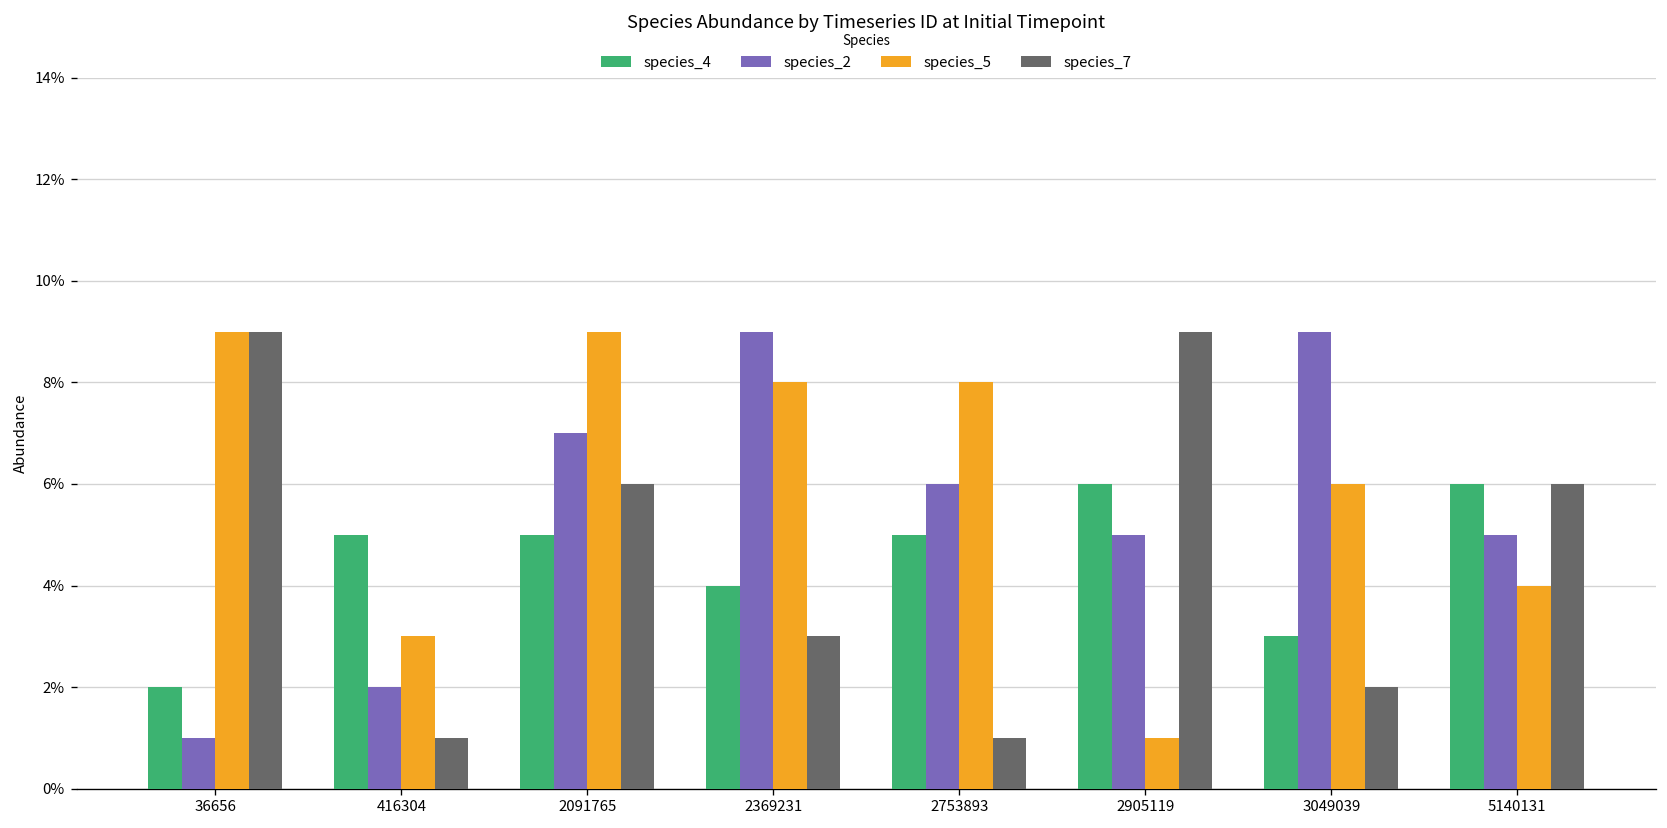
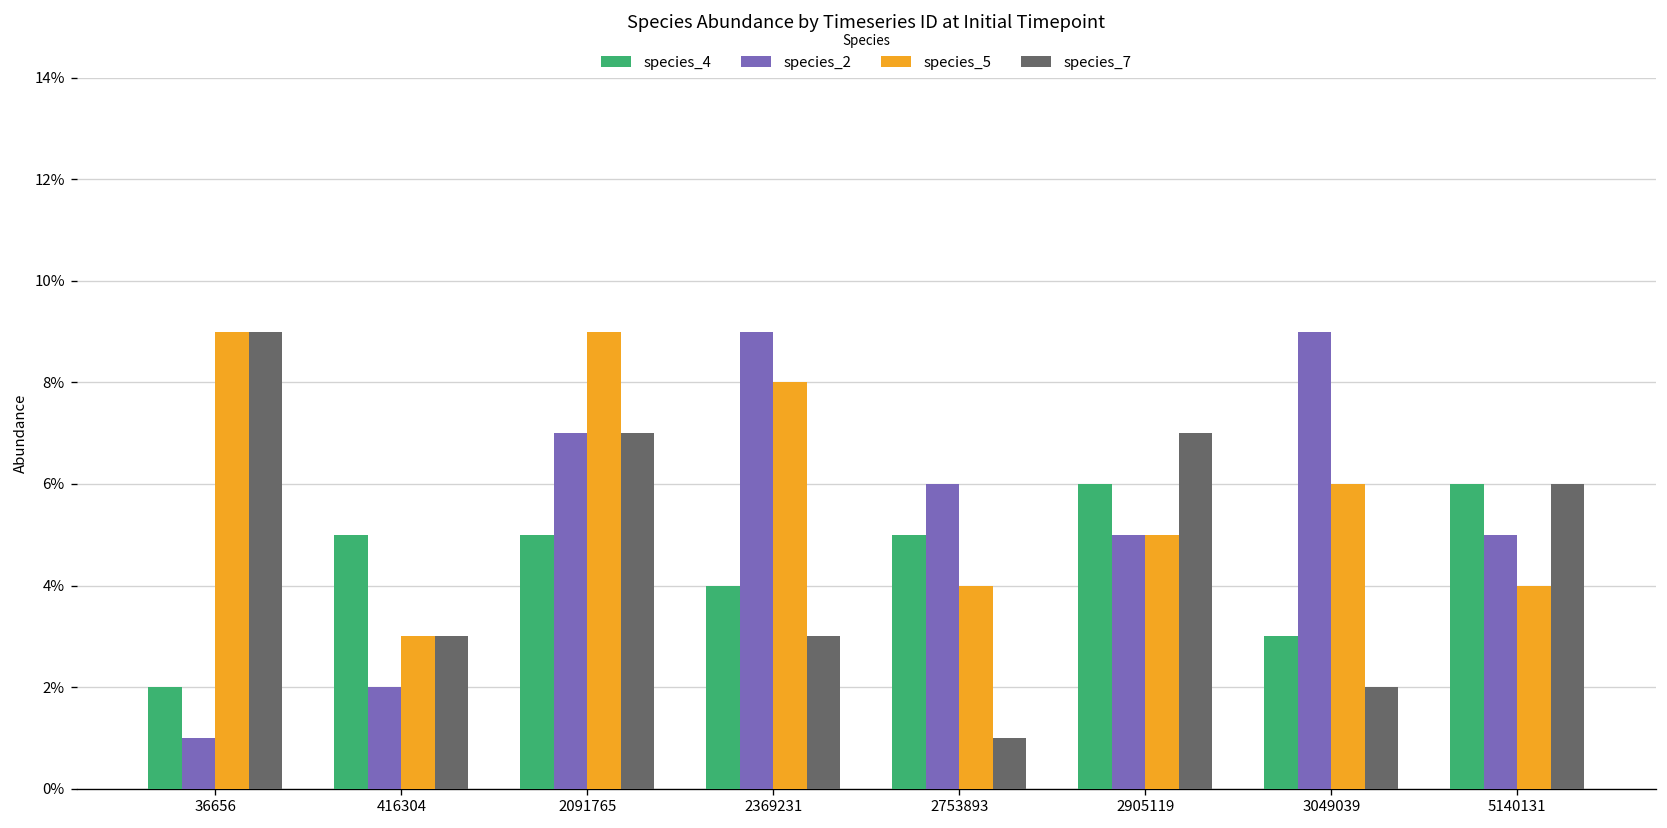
  {
    "species_4": {
      "36656": "2.0%",
      "416304": "5.0%",
      "2091765": "5.0%",
      "2369231": "4.0%",
      "2753893": "5.0%",
      "2905119": "6.0%",
      "3049039": "3.0%",
      "5140131": "6.0%"
    },
    "species_2": {
      "36656": "1.0%",
      "416304": "2.0%",
      "2091765": "7.0%",
      "2369231": "9.0%",
      "2753893": "6.0%",
      "2905119": "5.0%",
      "3049039": "9.0%",
      "5140131": "5.0%"
    },
    "species_5": {
      "36656": "9.0%",
      "416304": "3.0%",
      "2091765": "9.0%",
      "2369231": "8.0%",
-     "2753893": "8.0%",
-     "2905119": "1.0%",
+     "2753893": "4.0%",
+     "2905119": "5.0%",
      "3049039": "6.0%",
      "5140131": "4.0%"
    },
    "species_7": {
      "36656": "9.0%",
-     "416304": "1.0%",
-     "2091765": "6.0%",
+     "416304": "3.0%",
+     "2091765": "7.0%",
      "2369231": "3.0%",
      "2753893": "1.0%",
-     "2905119": "9.0%",
+     "2905119": "7.0%",
      "3049039": "2.0%",
      "5140131": "6.0%"
    }
  }
